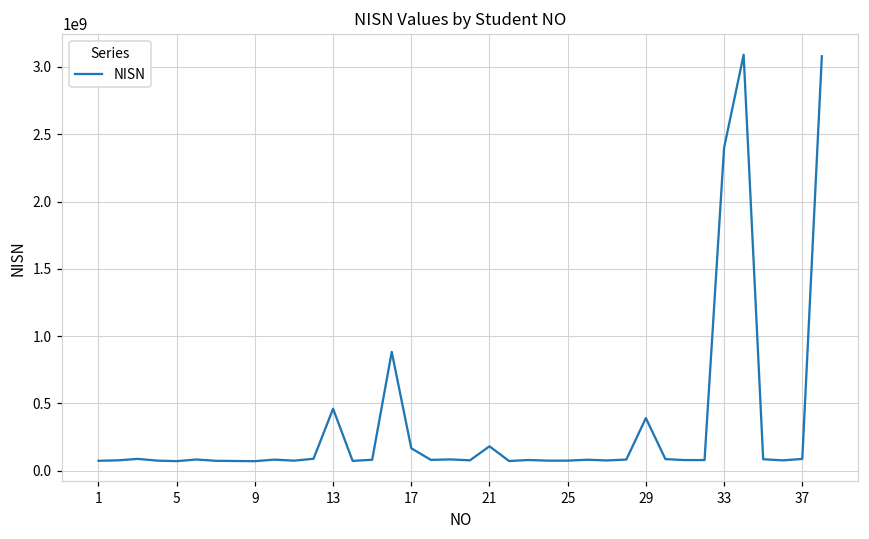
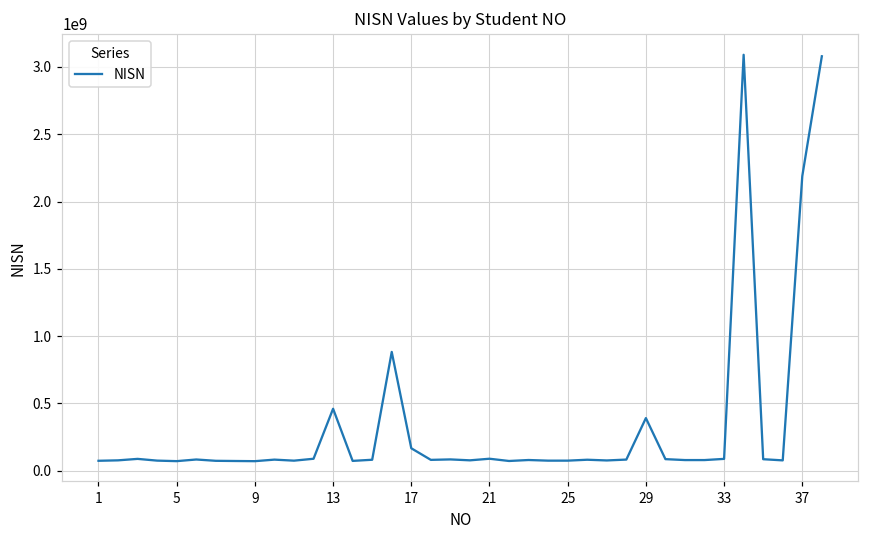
  {
    "1": 70000000,
    "5": 70000000,
    "9": 70000000,
    "13": 460000000,
    "17": 170000000,
-   "21": 180000000,
+   "21": 90000000,
    "25": 80000000,
    "29": 390000000,
-   "33": 2400000000,
-   "37": 90000000
+   "33": 90000000,
+   "37": 2190000000
  }
